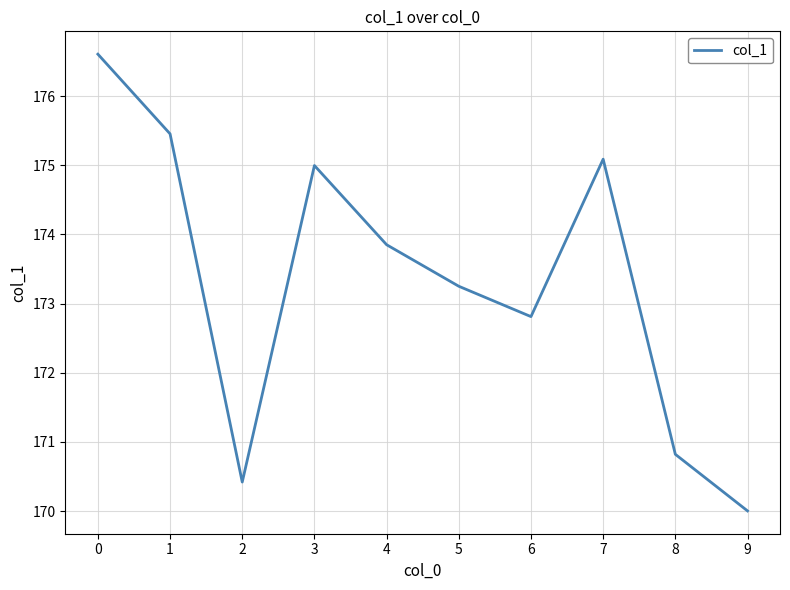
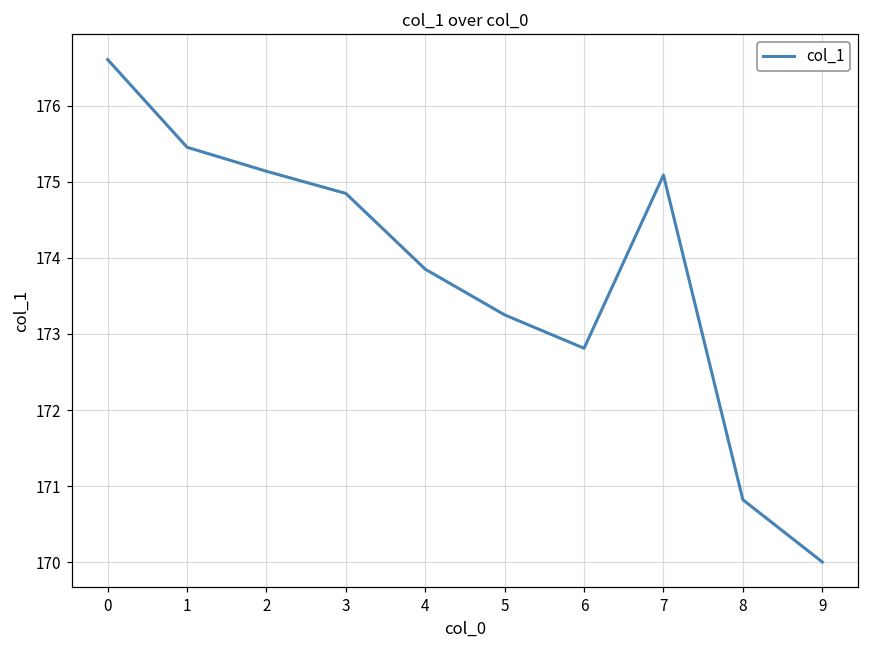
  {
    "0": 176.6,
    "1": 175.5,
-   "2": 170.4,
-   "3": 175.0,
+   "2": 175.1,
+   "3": 174.8,
    "4": 173.9,
    "5": 173.3,
    "6": 172.8,
    "7": 175.1,
    "8": 170.8,
    "9": 170.0
  }
